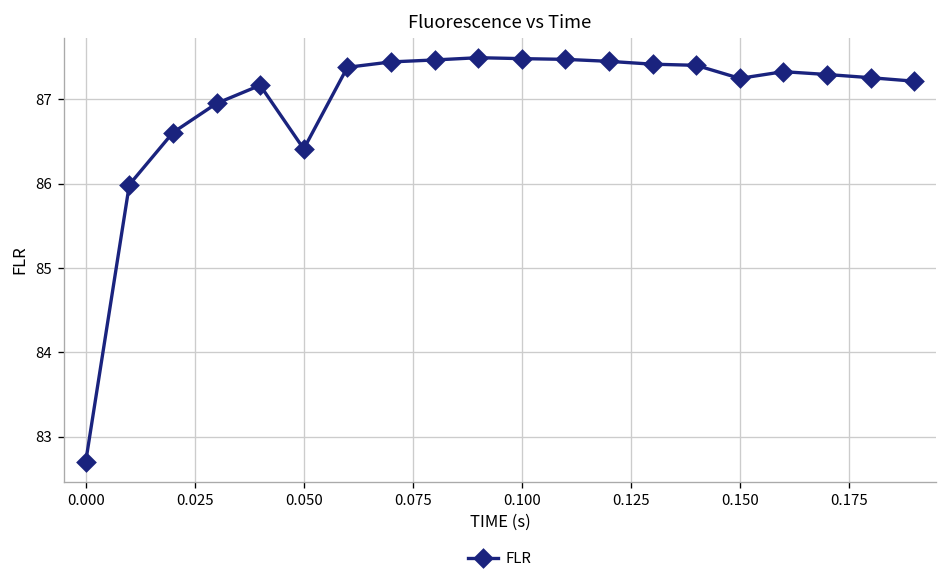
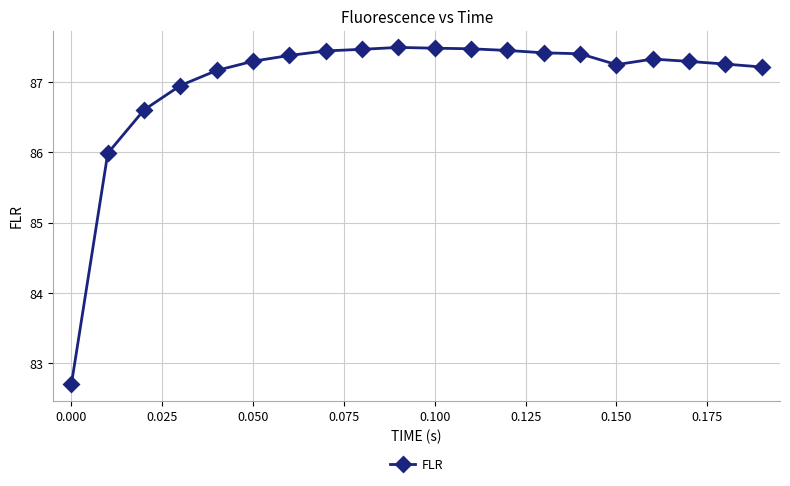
  {
    "0.000": 82.7,
-   "0.050": 86.4,
+   "0.050": 87.3,
    "0.100": 87.5,
    "0.150": 87.2
  }
